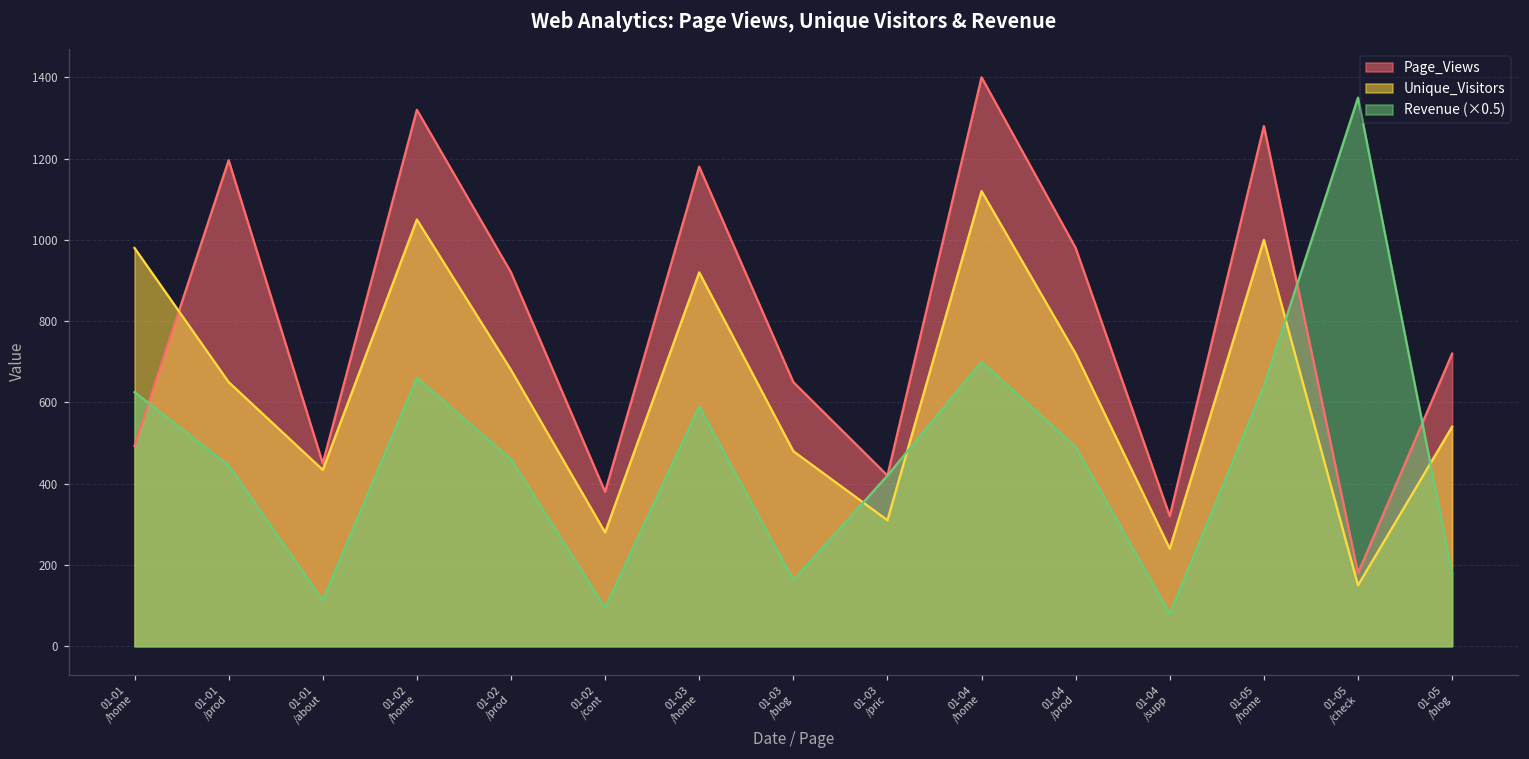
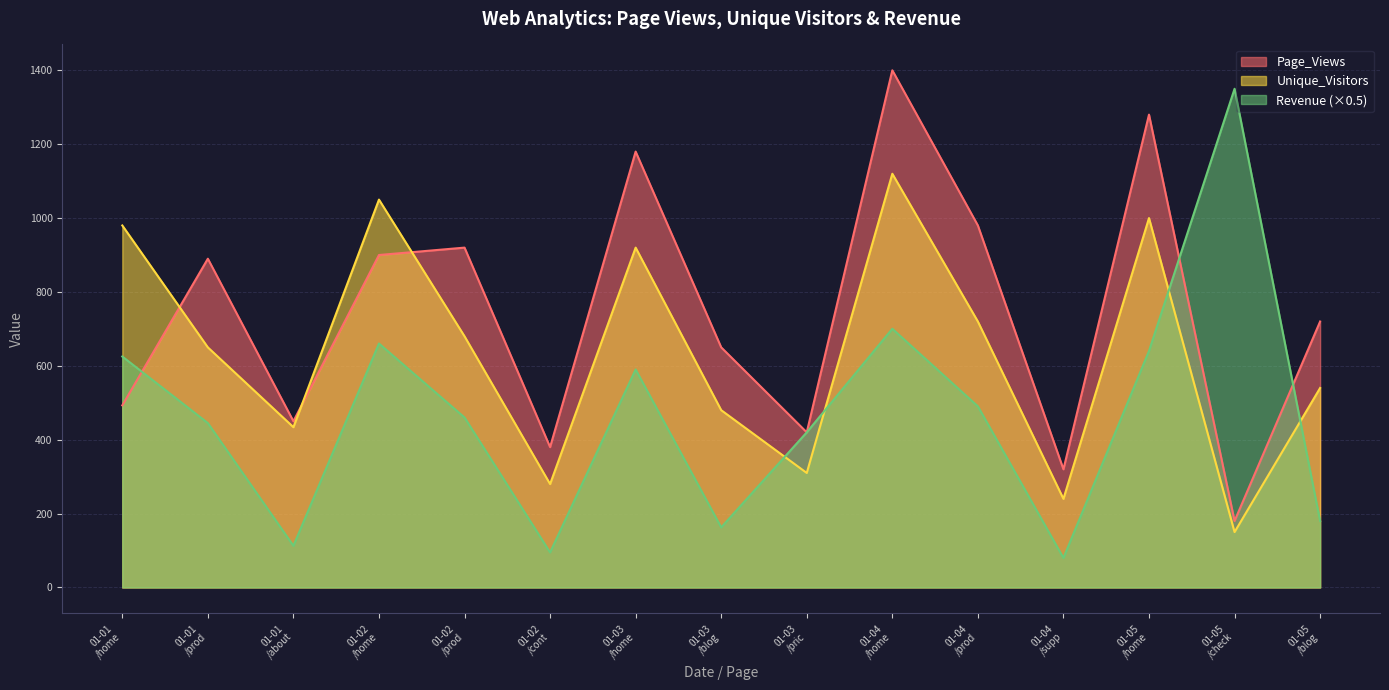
  {
    "Page_Views": {
      "01-01 /home": 490,
-     "01-01 /prod": 1200,
+     "01-01 /prod": 890,
      "01-01 /about": 450,
-     "01-02 /home": 1320,
+     "01-02 /home": 900,
      "01-02 /prod": 920,
      "01-02 /cont": 380,
      "01-03 /home": 1180,
      "01-03 /blog": 650,
      "01-04 /home": 1400,
      "01-04 /prod": 980,
      "01-04 /supp": 320,
      "01-05 /home": 1280,
      "01-05 /check": 180,
      "01-05 /blog": 720
    },
    "Unique_Visitors": {
      "01-01 /home": 980,
      "01-01 /prod": 650,
      "01-01 /about": 430,
      "01-02 /home": 1050,
      "01-02 /prod": 680,
      "01-02 /cont": 280,
      "01-03 /home": 920,
      "01-03 /blog": 480,
      "01-03 /pric": 310,
      "01-04 /home": 1120,
      "01-04 /prod": 720,
      "01-04 /supp": 240,
      "01-05 /home": 1000,
      "01-05 /check": 150,
      "01-05 /blog": 540
    },
    "Revenue (×0.5)": {
      "01-01 /home": 630,
      "01-01 /prod": 450,
      "01-01 /about": 110,
      "01-02 /home": 660,
      "01-02 /prod": 460,
      "01-02 /cont": 100,
      "01-03 /home": 590,
      "01-03 /blog": 160,
      "01-04 /home": 700,
      "01-04 /prod": 490,
      "01-04 /supp": 80,
      "01-05 /home": 640,
      "01-05 /check": 1350,
      "01-05 /blog": 180
    }
  }
